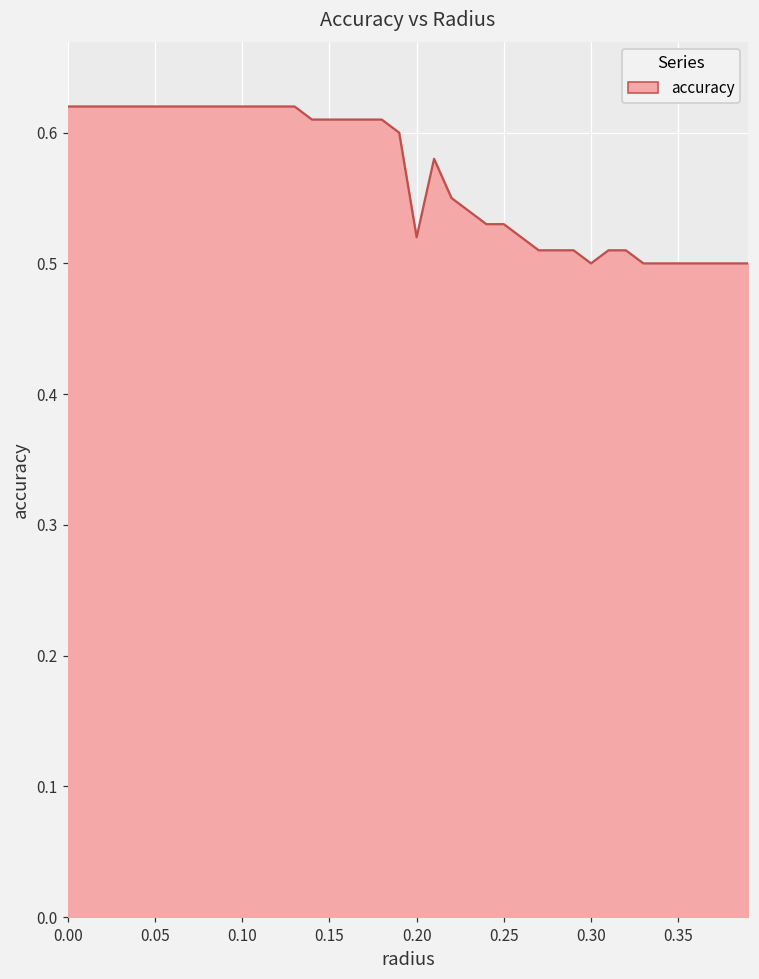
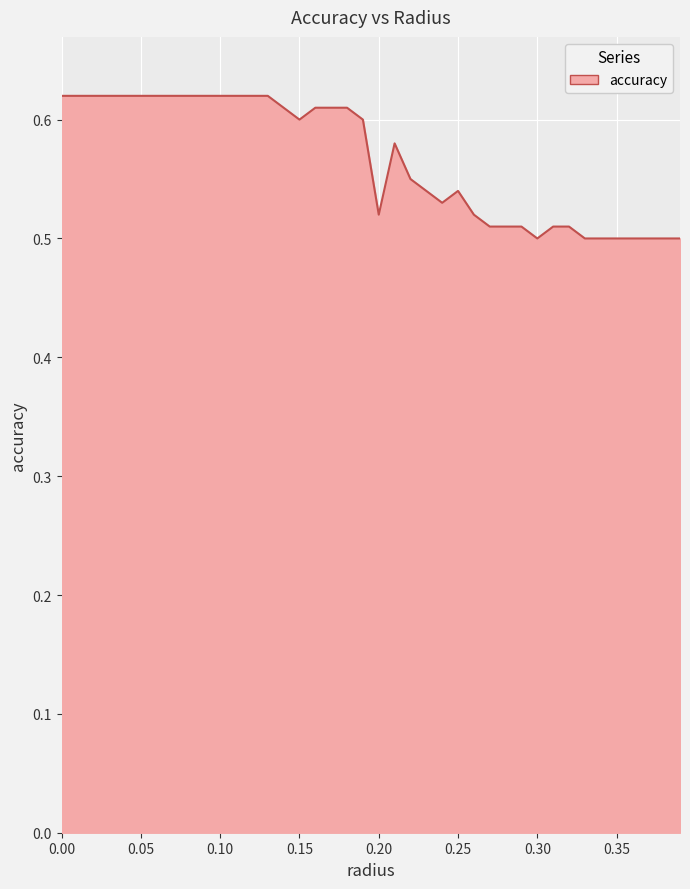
  {
    "0.00": 0.62,
    "0.05": 0.62,
    "0.10": 0.62,
-   "0.15": 0.61,
+   "0.15": 0.60,
    "0.20": 0.52,
-   "0.25": 0.53,
+   "0.25": 0.54,
    "0.30": 0.50,
    "0.35": 0.50
  }
